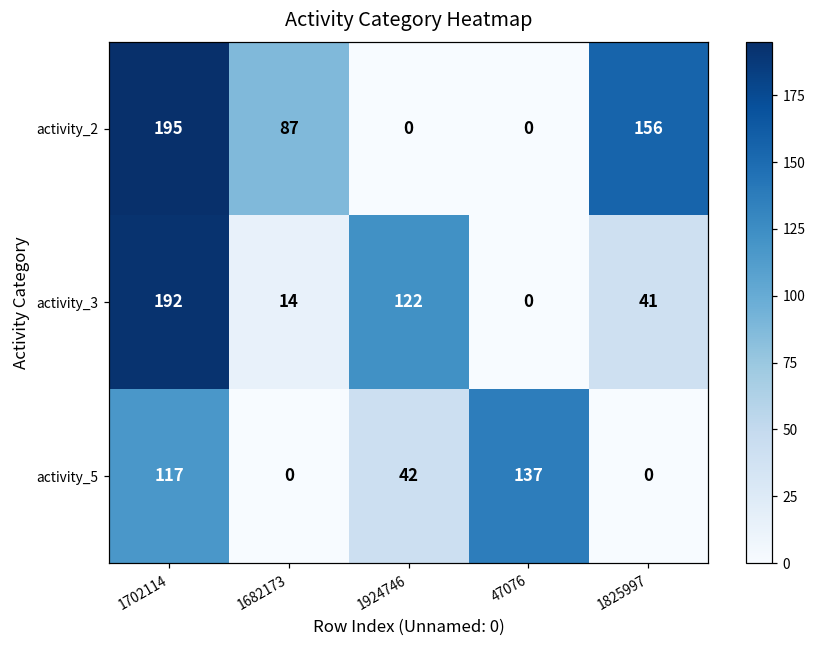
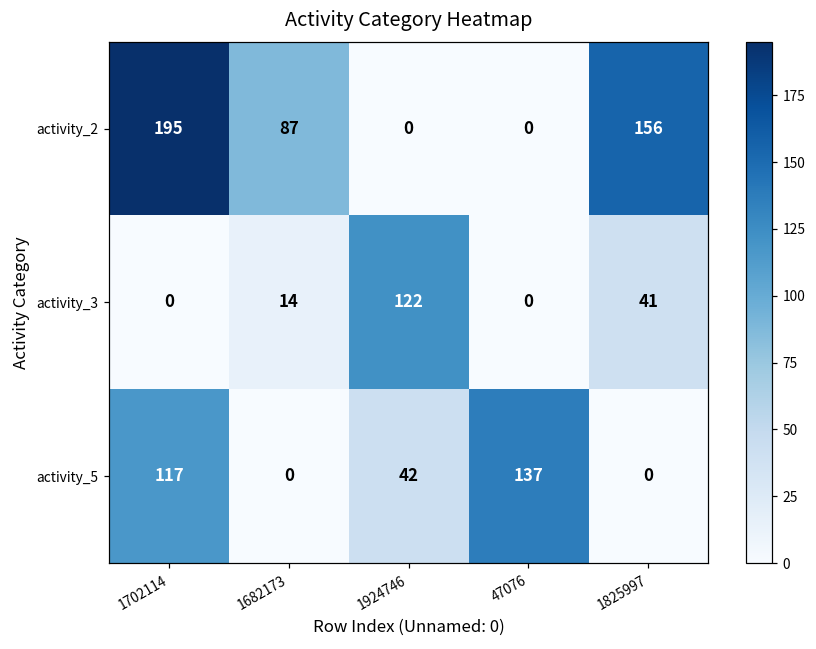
  {
    "activity_2": {
      "1702114": 195,
      "1682173": 87,
      "1924746": 0,
      "47076": 0,
      "1825997": 156
    },
    "activity_3": {
-     "1702114": 192,
+     "1702114": 0,
      "1682173": 14,
      "1924746": 122,
      "47076": 0,
      "1825997": 41
    },
    "activity_5": {
      "1702114": 117,
      "1682173": 0,
      "1924746": 42,
      "47076": 137,
      "1825997": 0
    }
  }
